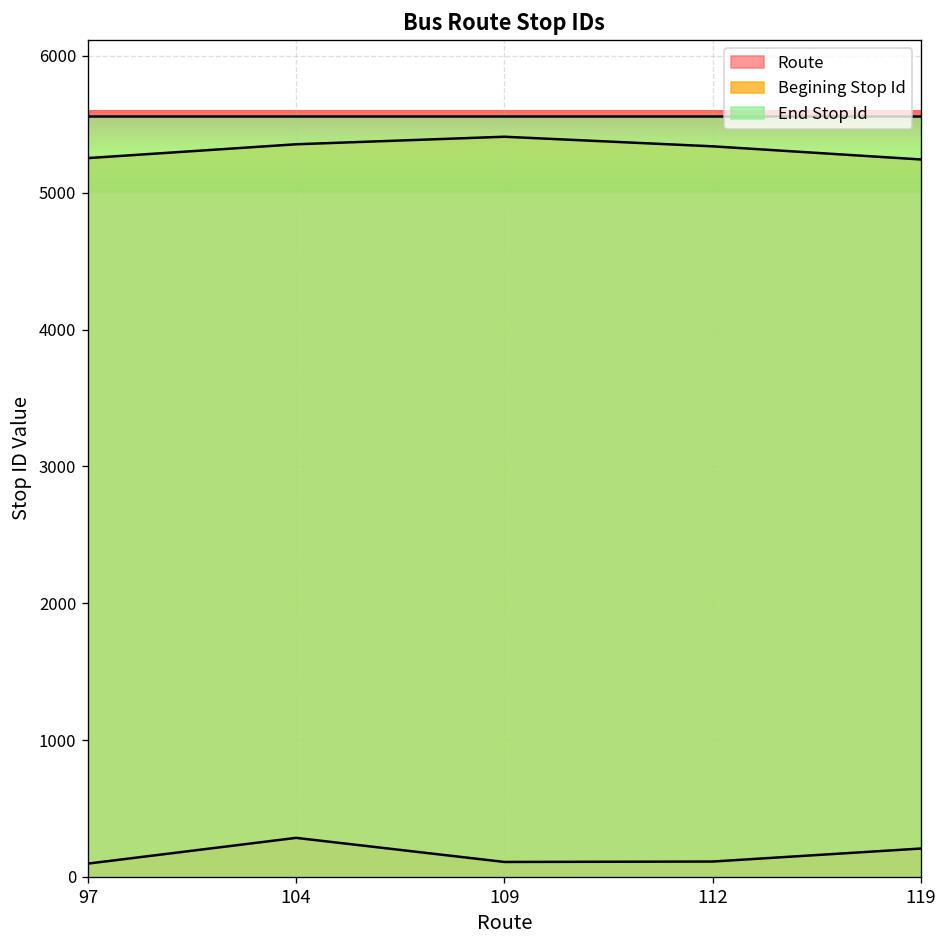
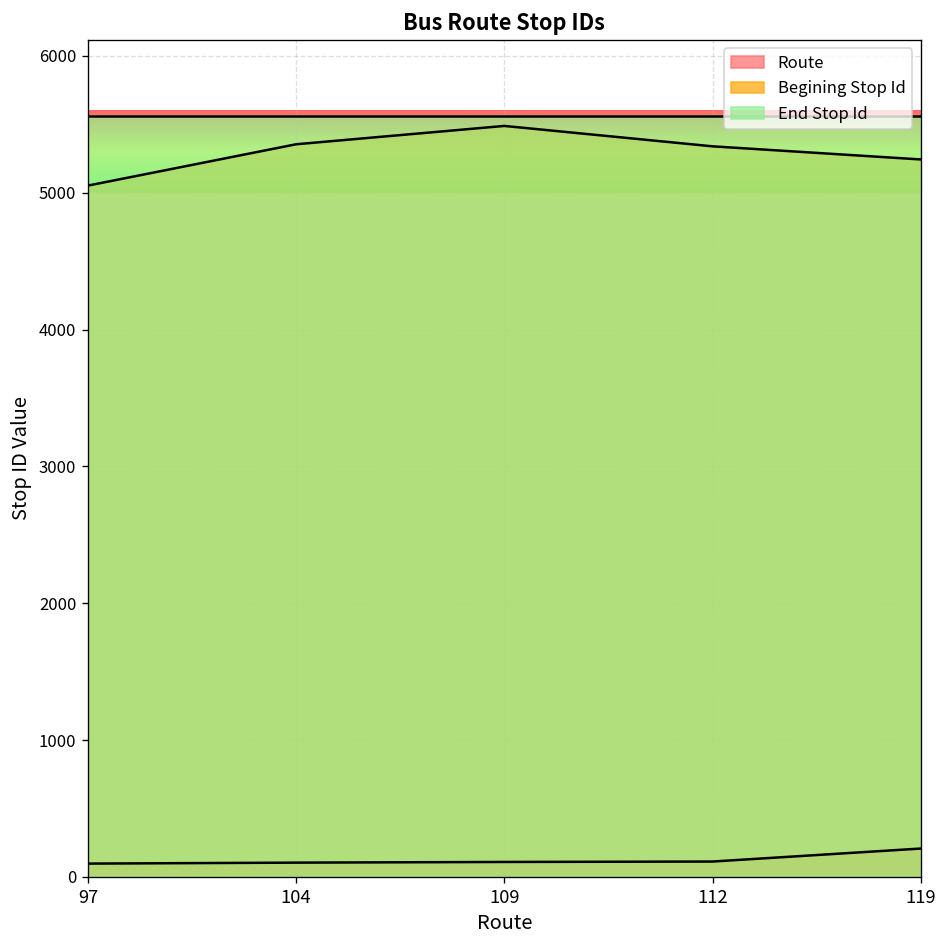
  {
    "Route": {
      "97": 100,
-     "104": 290,
+     "104": 100,
      "109": 110,
      "112": 110,
      "119": 210
    },
    "Begining Stop Id": {
-     "97": 5250,
+     "97": 5050,
      "104": 5350,
-     "109": 5410,
+     "109": 5490,
      "112": 5340,
      "119": 5240
    },
    "End Stop Id": {
      "97": 5560,
      "104": 5560,
      "109": 5560,
      "112": 5560,
      "119": 5560
    }
  }
